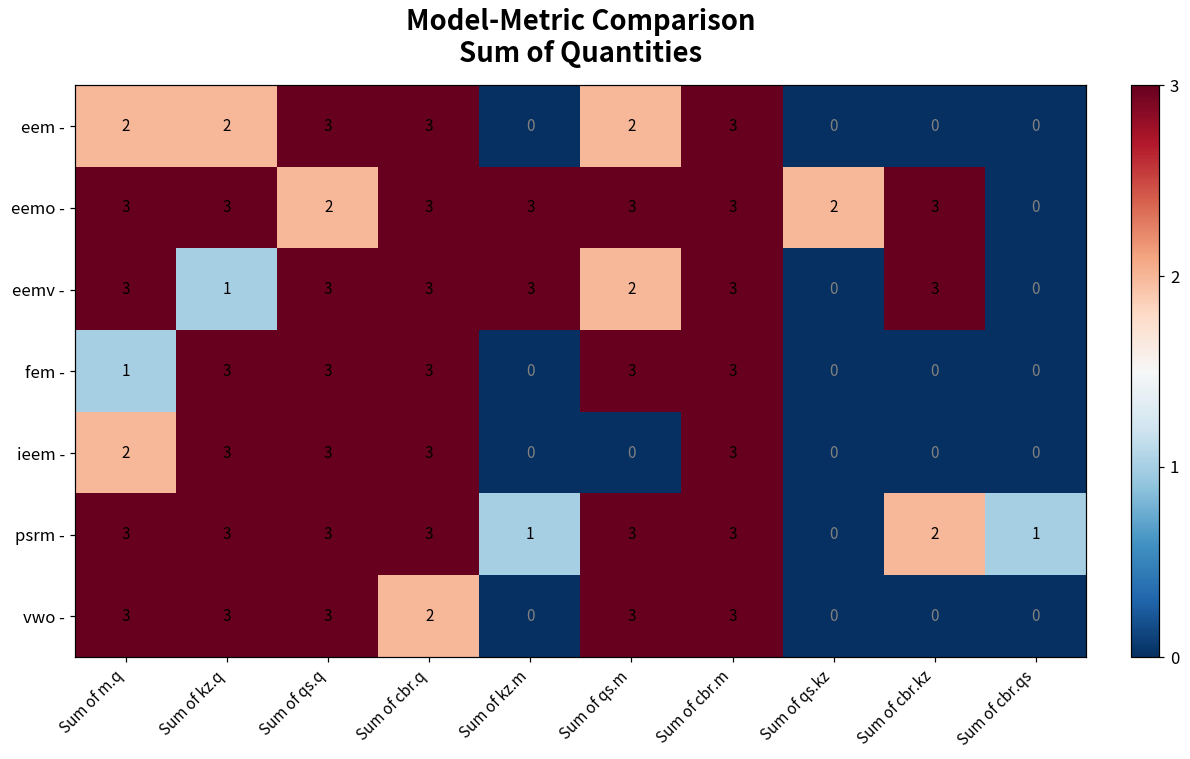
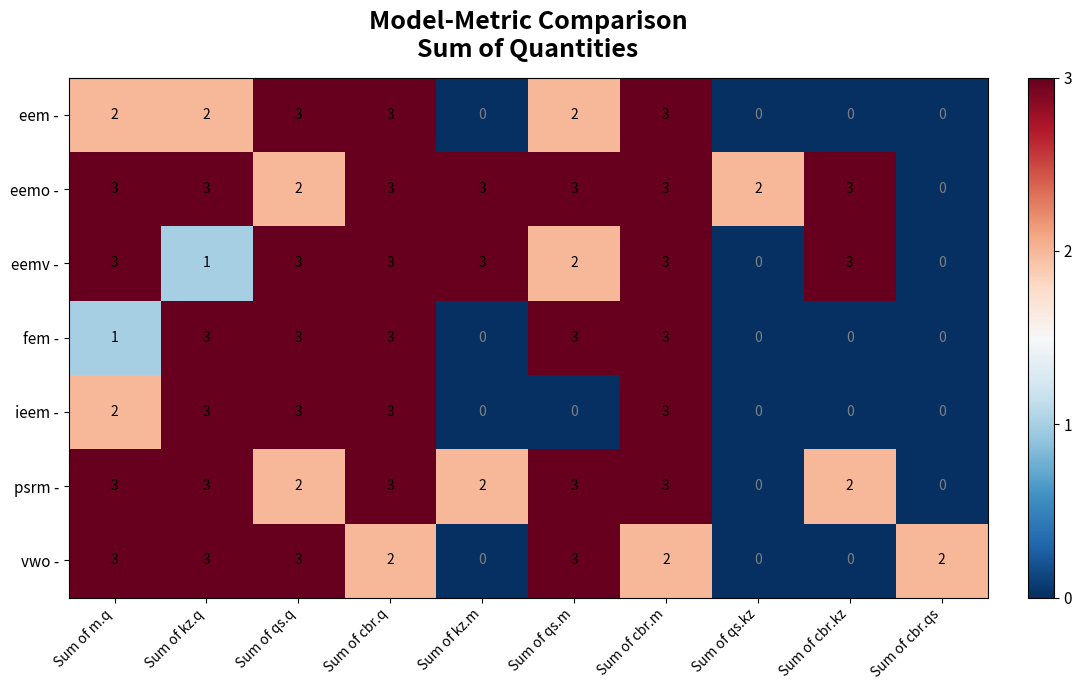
  {
    "eem -": {
      "Sum of m.q": 2,
      "Sum of kz.q": 2,
      "Sum of qs.q": 3,
      "Sum of cbr.q": 3,
      "Sum of kz.m": 0,
      "Sum of qs.m": 2,
      "Sum of cbr.m": 3,
      "Sum of qs.kz": 0,
      "Sum of cbr.kz": 0,
      "Sum of cbr.qs": 0
    },
    "eemo -": {
      "Sum of m.q": 3,
      "Sum of kz.q": 3,
      "Sum of qs.q": 2,
      "Sum of cbr.q": 3,
      "Sum of kz.m": 3,
      "Sum of qs.m": 3,
      "Sum of cbr.m": 3,
      "Sum of qs.kz": 2,
      "Sum of cbr.kz": 3,
      "Sum of cbr.qs": 0
    },
    "eemv -": {
      "Sum of m.q": 3,
      "Sum of kz.q": 1,
      "Sum of qs.q": 3,
      "Sum of cbr.q": 3,
      "Sum of kz.m": 3,
      "Sum of qs.m": 2,
      "Sum of cbr.m": 3,
      "Sum of qs.kz": 0,
      "Sum of cbr.kz": 3,
      "Sum of cbr.qs": 0
    },
    "fem -": {
      "Sum of m.q": 1,
      "Sum of kz.q": 3,
      "Sum of qs.q": 3,
      "Sum of cbr.q": 3,
      "Sum of kz.m": 0,
      "Sum of qs.m": 3,
      "Sum of cbr.m": 3,
      "Sum of qs.kz": 0,
      "Sum of cbr.kz": 0,
      "Sum of cbr.qs": 0
    },
    "ieem -": {
      "Sum of m.q": 2,
      "Sum of kz.q": 3,
      "Sum of qs.q": 3,
      "Sum of cbr.q": 3,
      "Sum of kz.m": 0,
      "Sum of qs.m": 0,
      "Sum of cbr.m": 3,
      "Sum of qs.kz": 0,
      "Sum of cbr.kz": 0,
      "Sum of cbr.qs": 0
    },
    "psrm -": {
      "Sum of m.q": 3,
      "Sum of kz.q": 3,
-     "Sum of qs.q": 3,
+     "Sum of qs.q": 2,
      "Sum of cbr.q": 3,
-     "Sum of kz.m": 1,
+     "Sum of kz.m": 2,
      "Sum of qs.m": 3,
      "Sum of cbr.m": 3,
      "Sum of qs.kz": 0,
      "Sum of cbr.kz": 2,
-     "Sum of cbr.qs": 1
+     "Sum of cbr.qs": 0
    },
    "vwo -": {
      "Sum of m.q": 3,
      "Sum of kz.q": 3,
      "Sum of qs.q": 3,
      "Sum of cbr.q": 2,
      "Sum of kz.m": 0,
      "Sum of qs.m": 3,
-     "Sum of cbr.m": 3,
+     "Sum of cbr.m": 2,
      "Sum of qs.kz": 0,
      "Sum of cbr.kz": 0,
-     "Sum of cbr.qs": 0
+     "Sum of cbr.qs": 2
    }
  }
